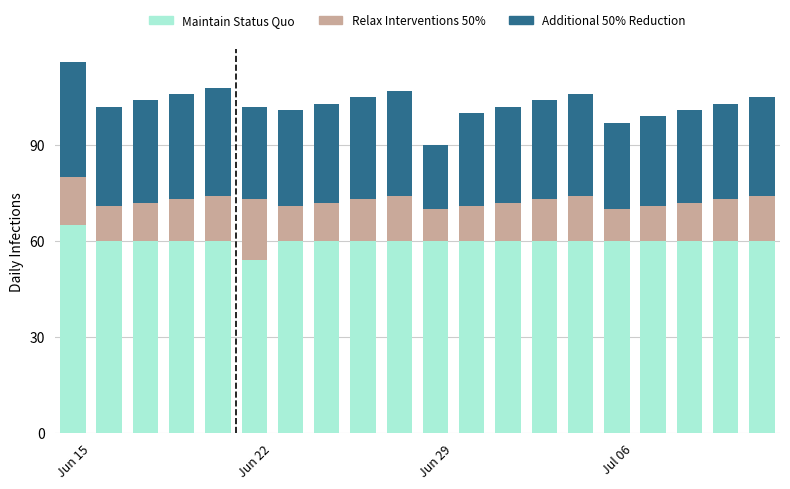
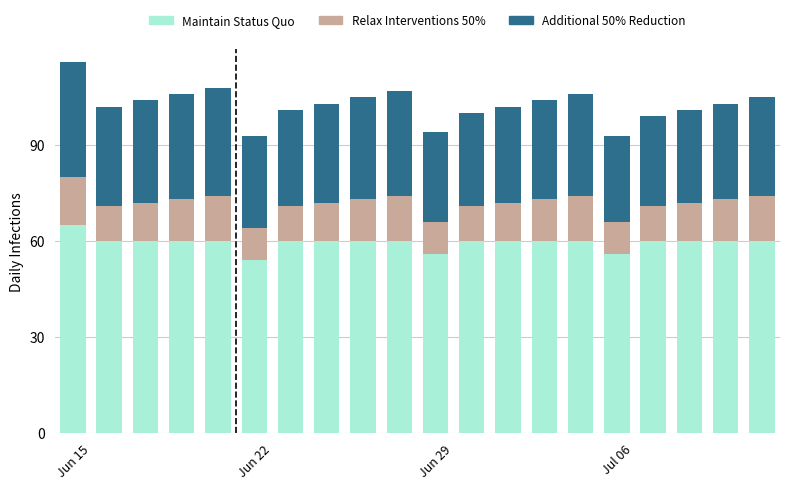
  {
    "Maintain Status Quo": {
      "Jun 15": 65,
      "Jun 22": 54,
-     "Jun 29": 60,
-     "Jul 06": 60
+     "Jun 29": 56,
+     "Jul 06": 56
    },
    "Relax Interventions 50%": {
      "Jun 15": 15,
-     "Jun 22": 19,
+     "Jun 22": 10,
      "Jun 29": 10,
      "Jul 06": 10
    },
    "Additional 50% Reduction": {
      "Jun 15": 36,
      "Jun 22": 29,
-     "Jun 29": 20,
+     "Jun 29": 28,
      "Jul 06": 27
    }
  }
